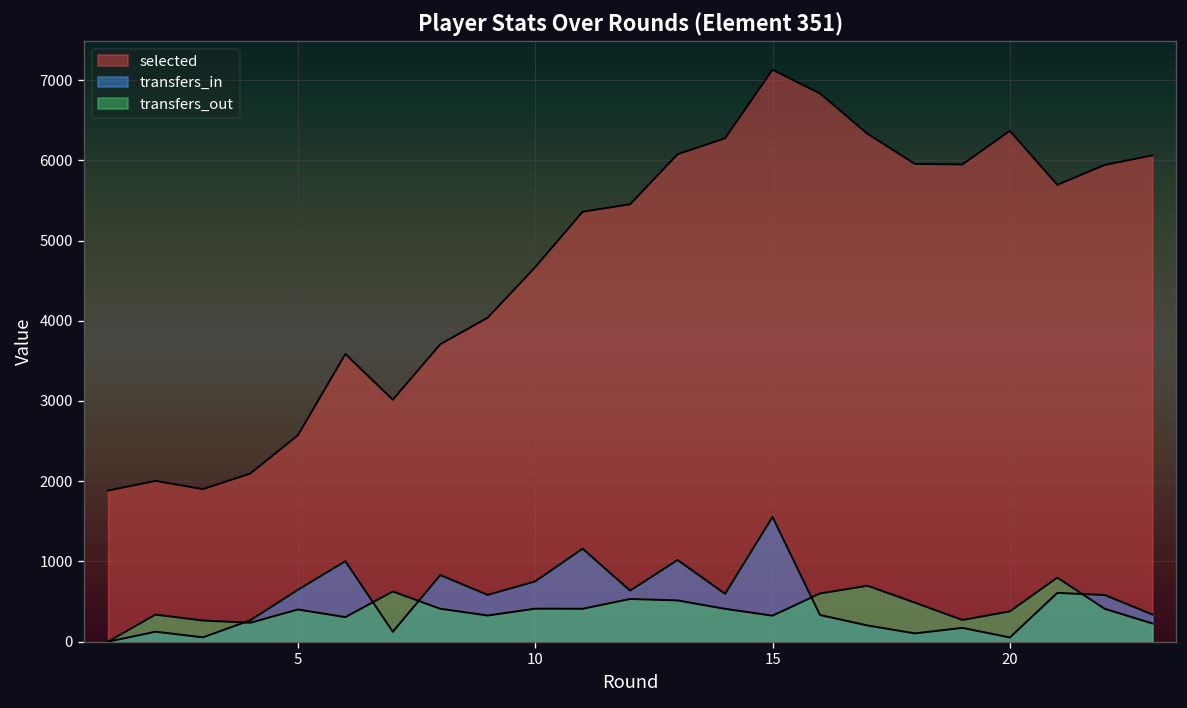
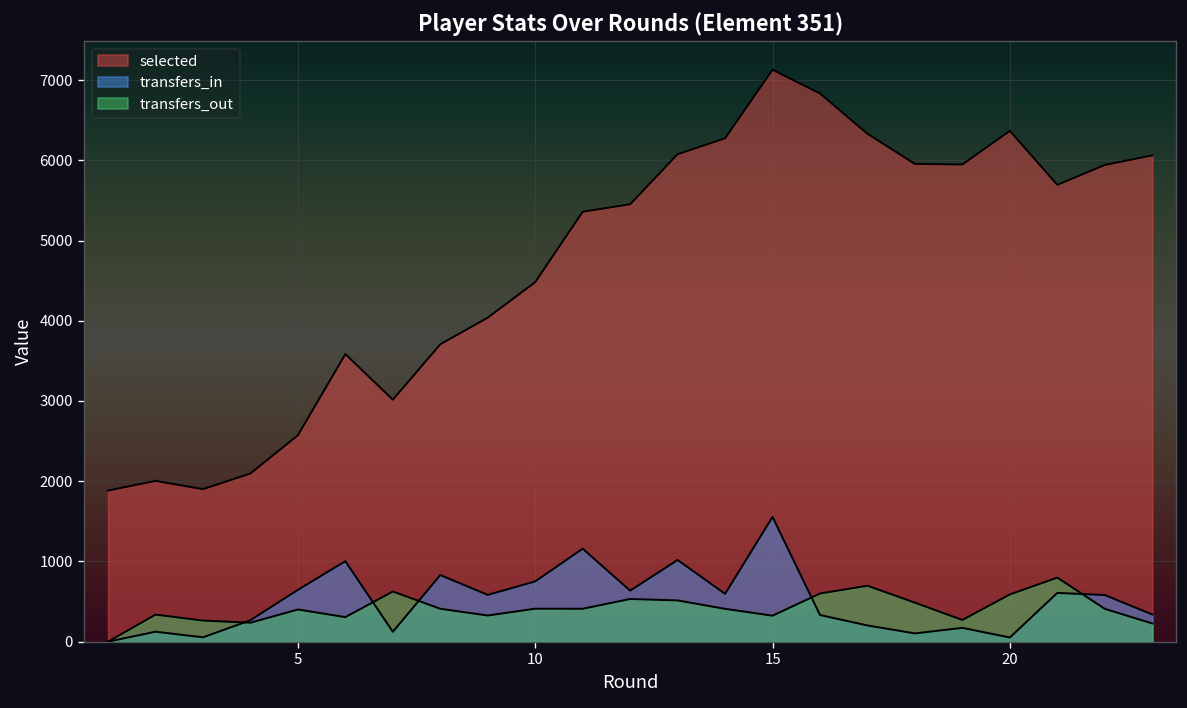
  {
    "selected": {
      "5": 2600,
-     "10": 4700,
+     "10": 4500,
      "15": 7100,
      "20": 6400
    },
    "transfers_in": {
      "5": 600,
      "10": 800,
      "15": 1600,
      "20": 100
    },
    "transfers_out": {
      "5": 400,
      "10": 400,
      "15": 300,
-     "20": 400
+     "20": 600
    }
  }
